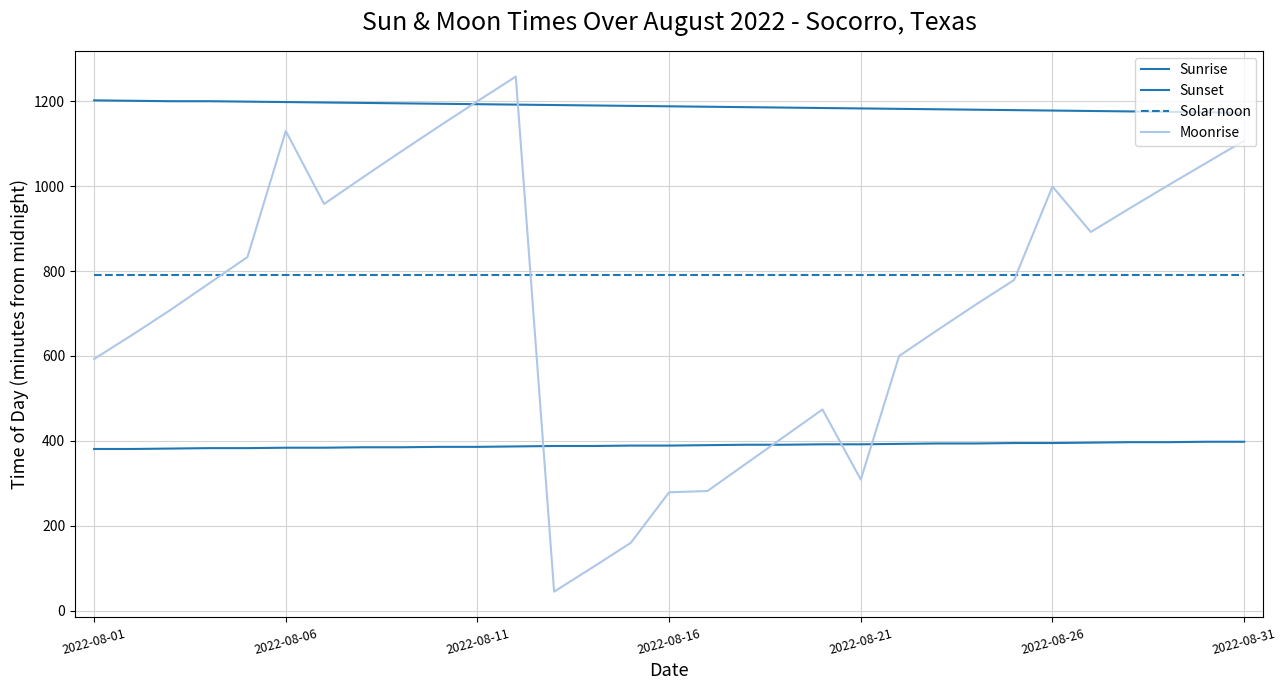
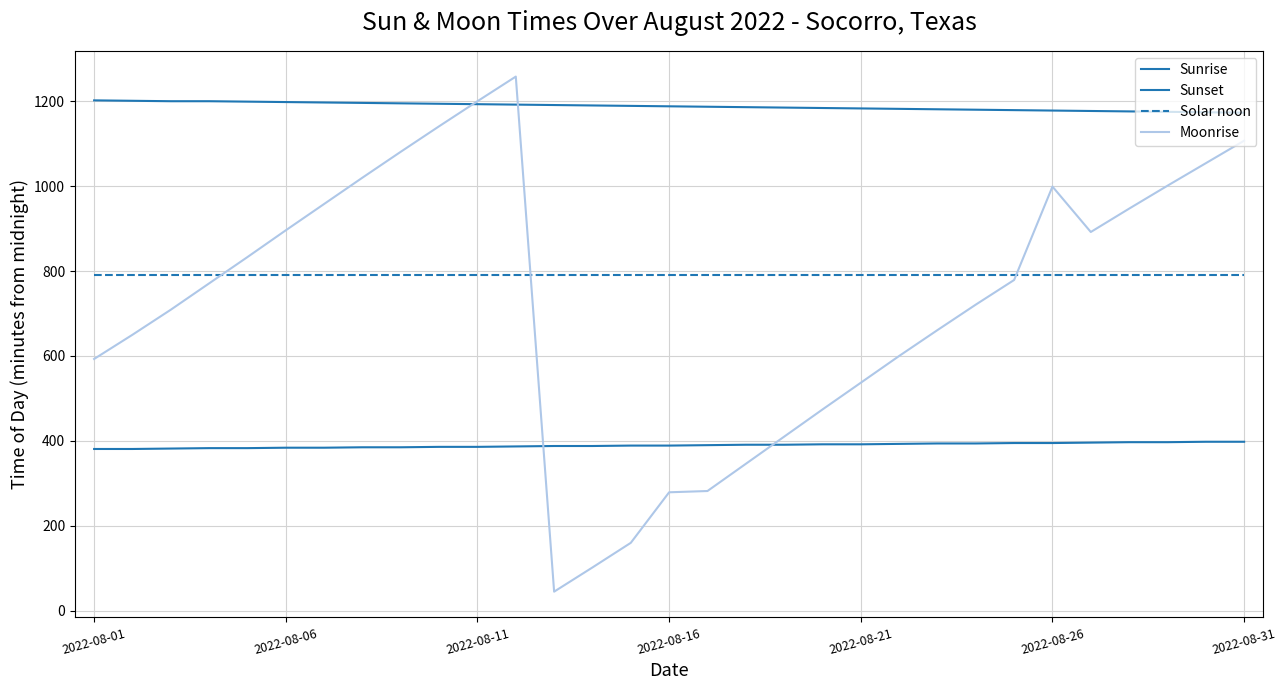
  {
    "Moonrise": {
      "2022-08-01": 590,
-     "2022-08-06": 1130,
+     "2022-08-06": 900,
      "2022-08-11": 1200,
      "2022-08-16": 280,
-     "2022-08-21": 310,
+     "2022-08-21": 540,
      "2022-08-26": 1000
    }
  }
